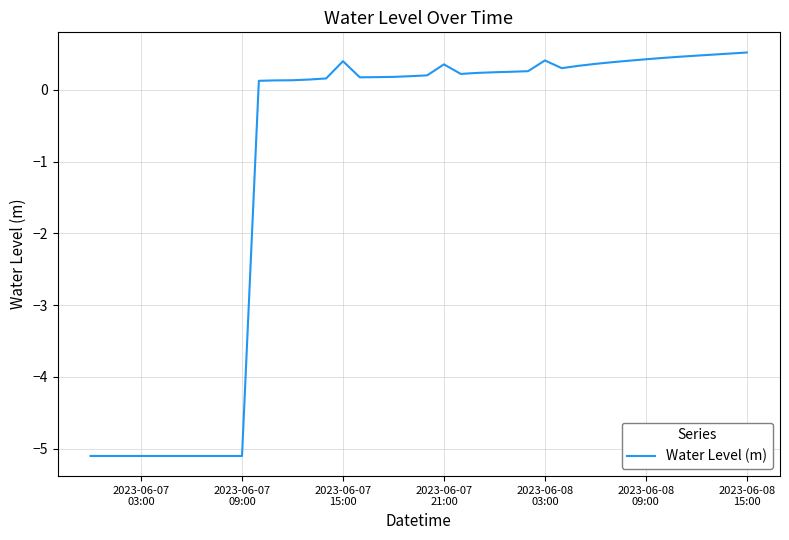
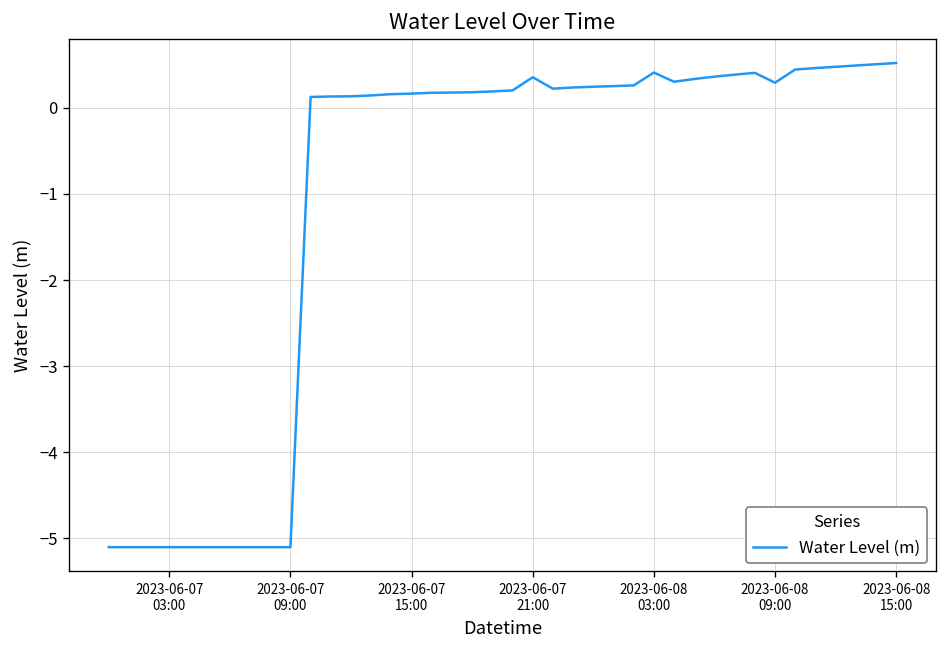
  {
    "2023-06-07 03:00": -5.1,
    "2023-06-07 09:00": -5.1,
-   "2023-06-07 15:00": 0.4,
+   "2023-06-07 15:00": 0.2,
    "2023-06-07 21:00": 0.4,
    "2023-06-08 03:00": 0.4,
-   "2023-06-08 09:00": 0.4,
+   "2023-06-08 09:00": 0.3,
    "2023-06-08 15:00": 0.5
  }
